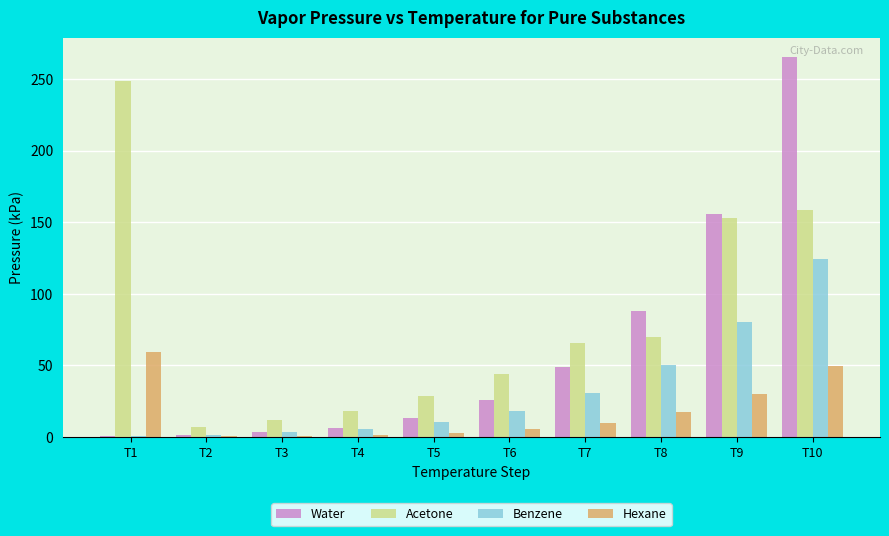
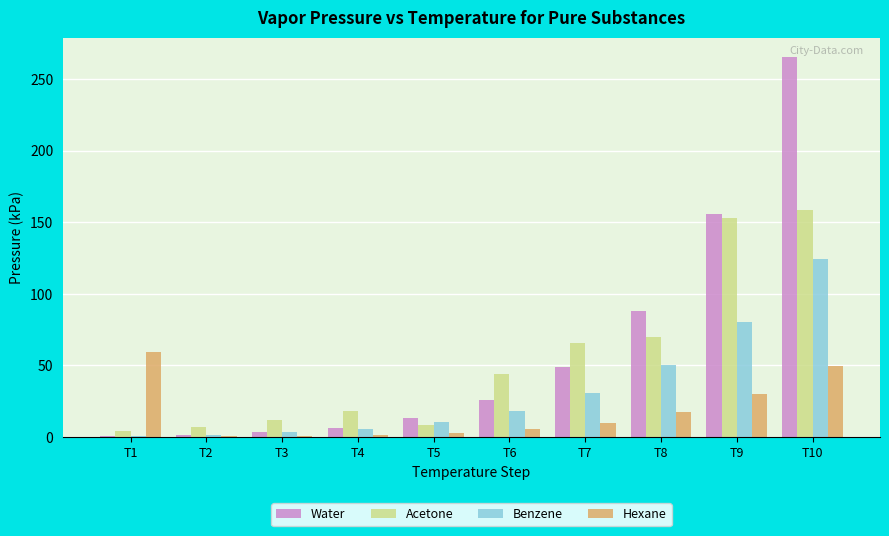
  {
    "Water": {
      "T3": 3,
      "T4": 7,
      "T5": 13,
      "T6": 26,
      "T7": 49,
      "T8": 88,
      "T9": 155,
      "T10": 266
    },
    "Acetone": {
-     "T1": 249,
+     "T1": 4,
      "T2": 7,
      "T3": 11,
      "T4": 18,
-     "T5": 29,
+     "T5": 9,
      "T6": 44,
      "T7": 66,
      "T8": 70,
      "T9": 153,
      "T10": 159
    },
    "Benzene": {
      "T3": 3,
      "T4": 6,
      "T5": 10,
      "T6": 18,
      "T7": 31,
      "T8": 50,
      "T9": 80,
      "T10": 124
    },
    "Hexane": {
      "T1": 59,
      "T5": 3,
      "T6": 5,
      "T7": 10,
      "T8": 17,
      "T9": 30,
      "T10": 49
    }
  }
